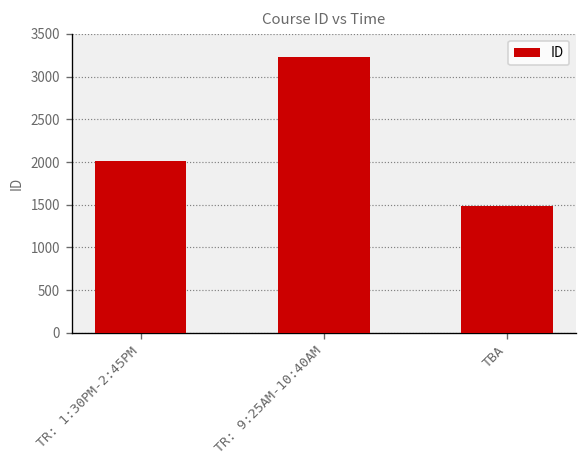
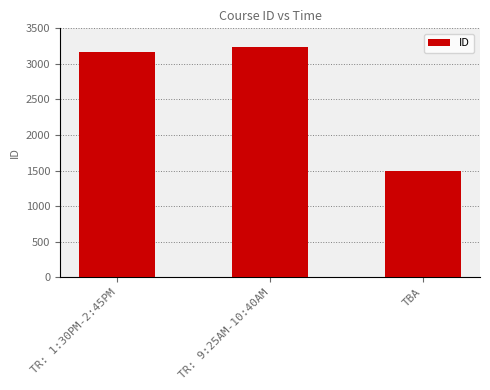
  {
-   "TR: 1:30PM-2:45PM": 2000,
+   "TR: 1:30PM-2:45PM": 3200,
    "TR: 9:25AM-10:40AM": 3200,
    "TBA": 1500
  }
